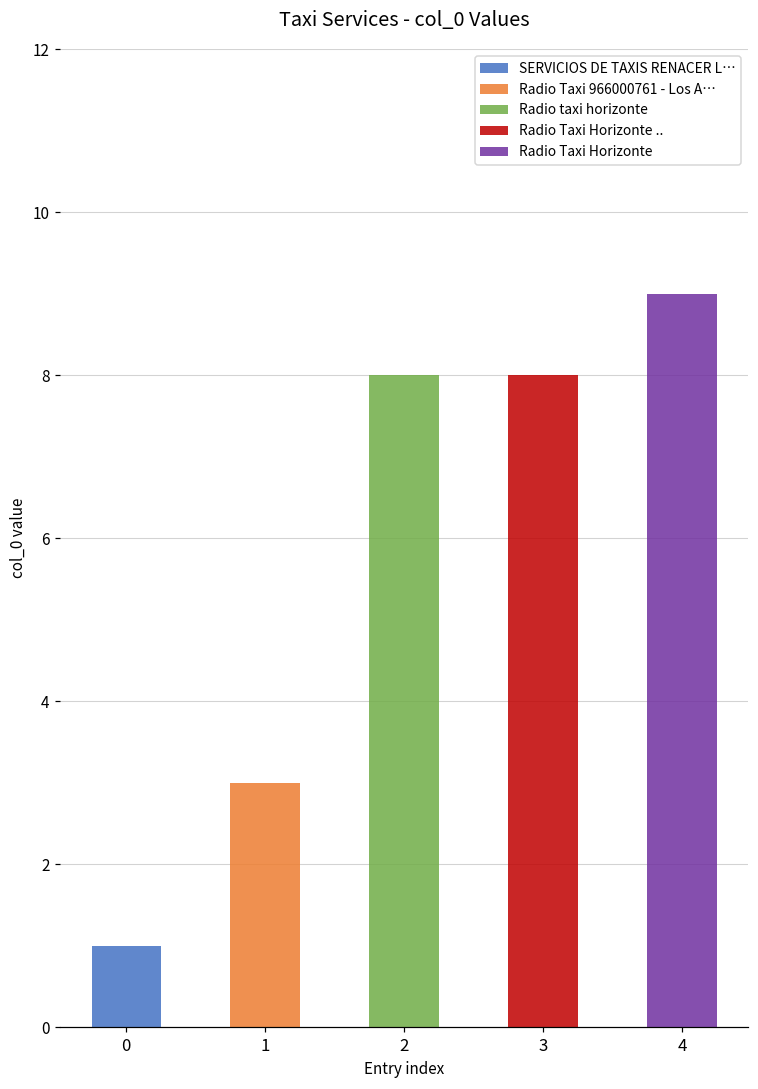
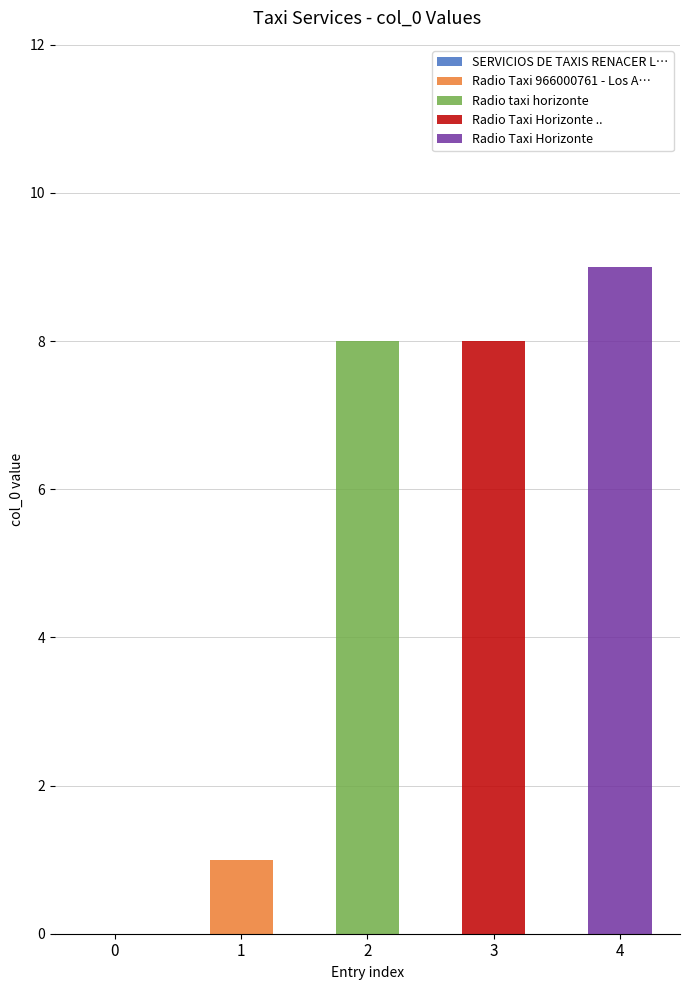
  {
-   "0": 1,
-   "1": 3,
+   "0": 0,
+   "1": 1,
    "2": 8,
    "3": 8,
    "4": 9
  }
